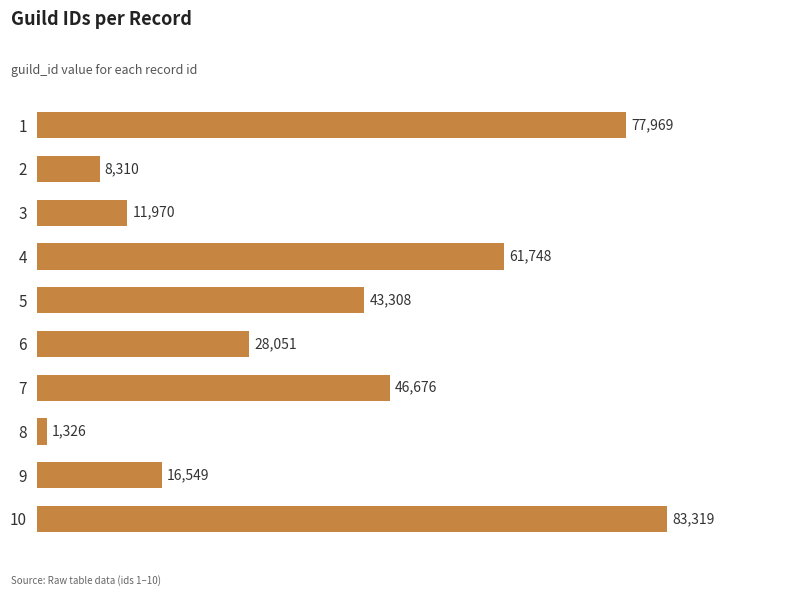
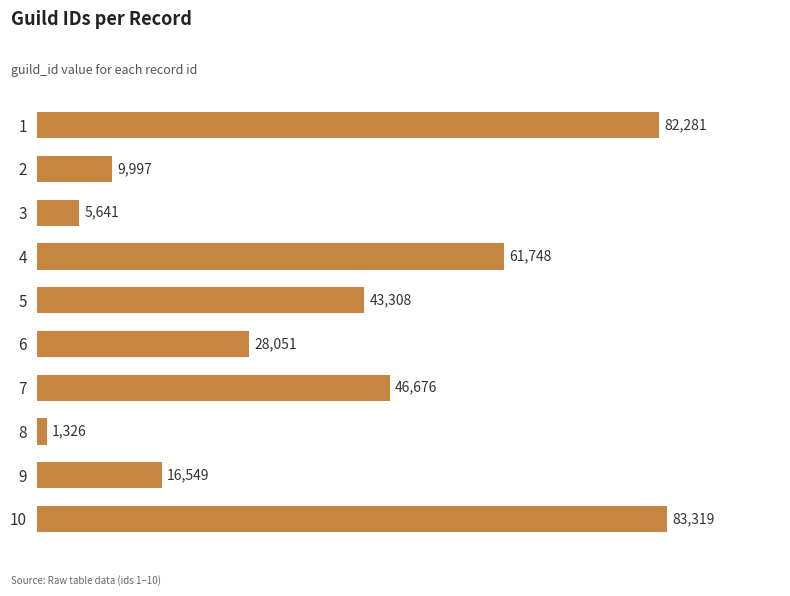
  {
-   "1": "77,969",
-   "2": "8,310",
-   "3": "11,970",
+   "1": "82,281",
+   "2": "9,997",
+   "3": "5,641",
    "4": "61,748",
    "5": "43,308",
    "6": "28,051",
    "7": "46,676",
    "8": "1,326",
    "9": "16,549",
    "10": "83,319"
  }
